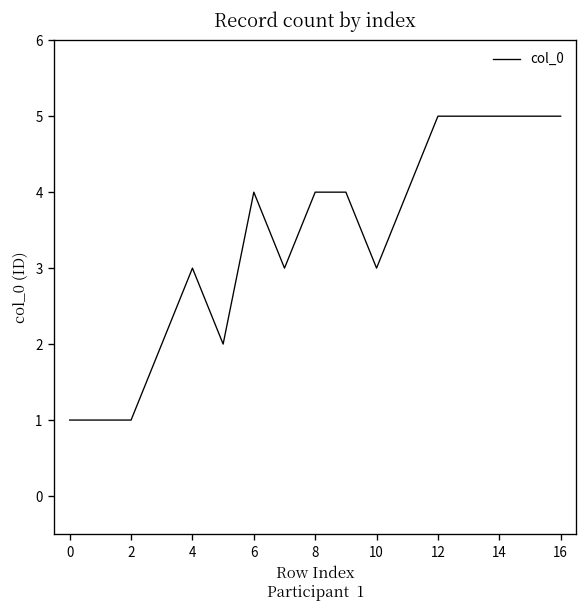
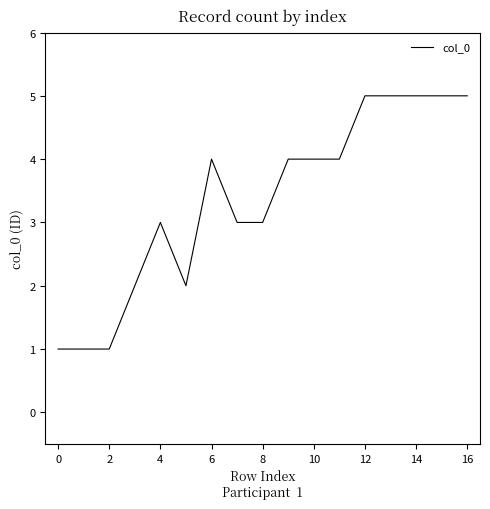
  {
    "0": 1,
    "2": 1,
    "4": 3,
    "6": 4,
-   "8": 4,
-   "10": 3,
+   "8": 3,
+   "10": 4,
    "12": 5,
    "14": 5,
    "16": 5
  }
